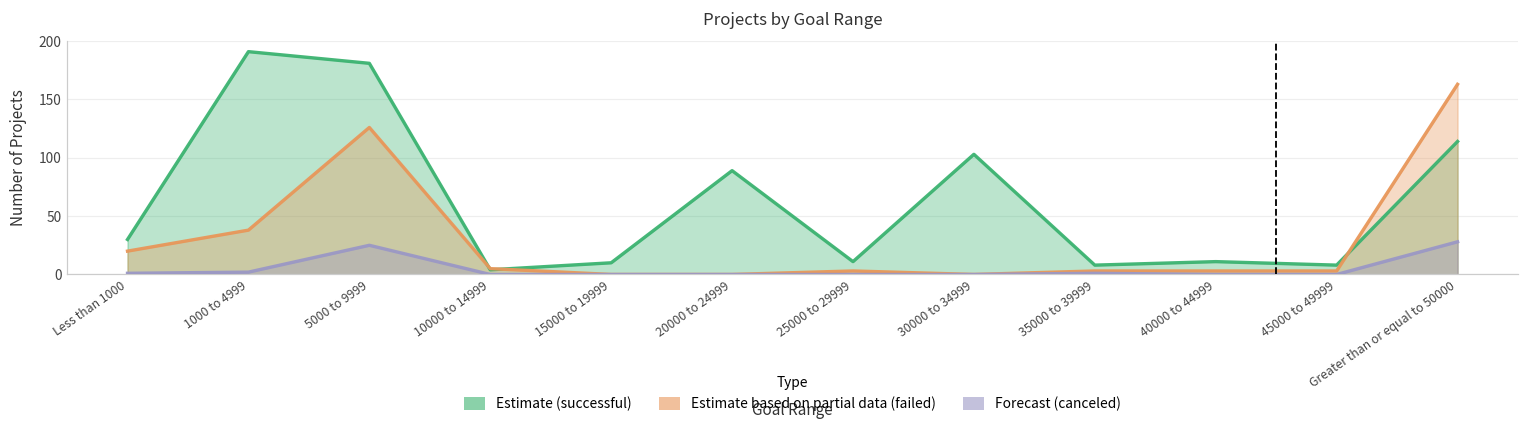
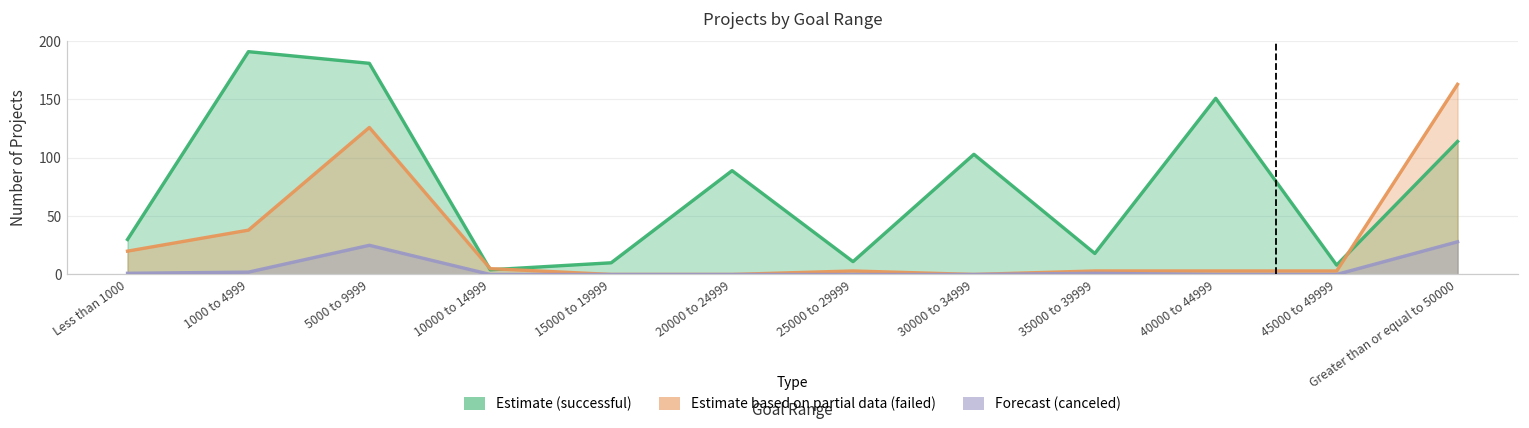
  {
    "Estimate (successful)": {
      "Less than 1000": 30,
      "1000 to 4999": 191,
      "5000 to 9999": 181,
      "15000 to 19999": 10,
      "20000 to 24999": 89,
      "25000 to 29999": 11,
      "30000 to 34999": 103,
-     "35000 to 39999": 8,
-     "40000 to 44999": 11,
+     "35000 to 39999": 18,
+     "40000 to 44999": 151,
      "45000 to 49999": 8,
      "Greater than or equal to 50000": 114
    },
    "Estimate based on partial data (failed)": {
      "Less than 1000": 20,
      "1000 to 4999": 38,
      "5000 to 9999": 126,
      "25000 to 29999": 3,
      "40000 to 44999": 3,
      "45000 to 49999": 3,
      "Greater than or equal to 50000": 163
    },
    "Forecast (canceled)": {
      "Less than 1000": 1,
      "1000 to 4999": 2,
      "5000 to 9999": 25,
      "10000 to 14999": 0,
      "25000 to 29999": 0,
      "40000 to 44999": 0,
      "45000 to 49999": 0,
      "Greater than or equal to 50000": 28
    }
  }
